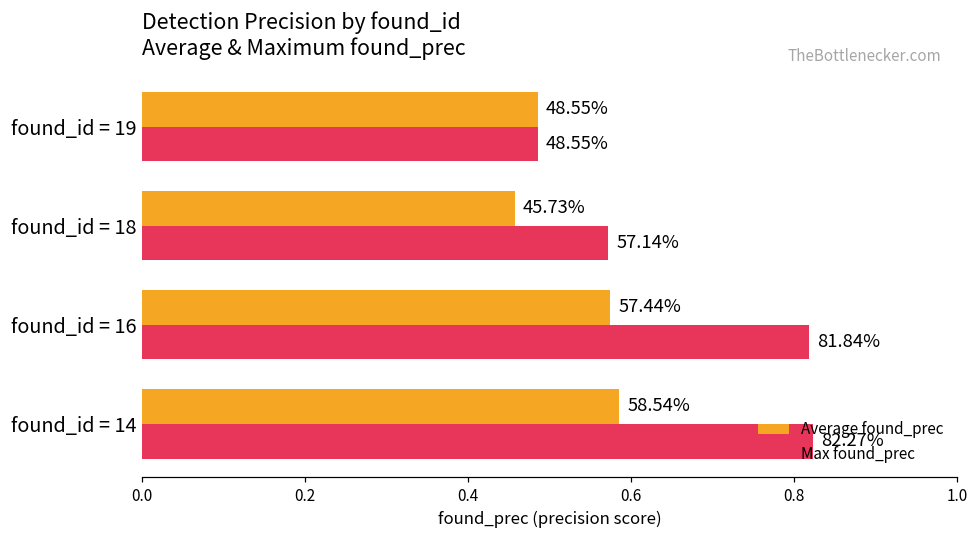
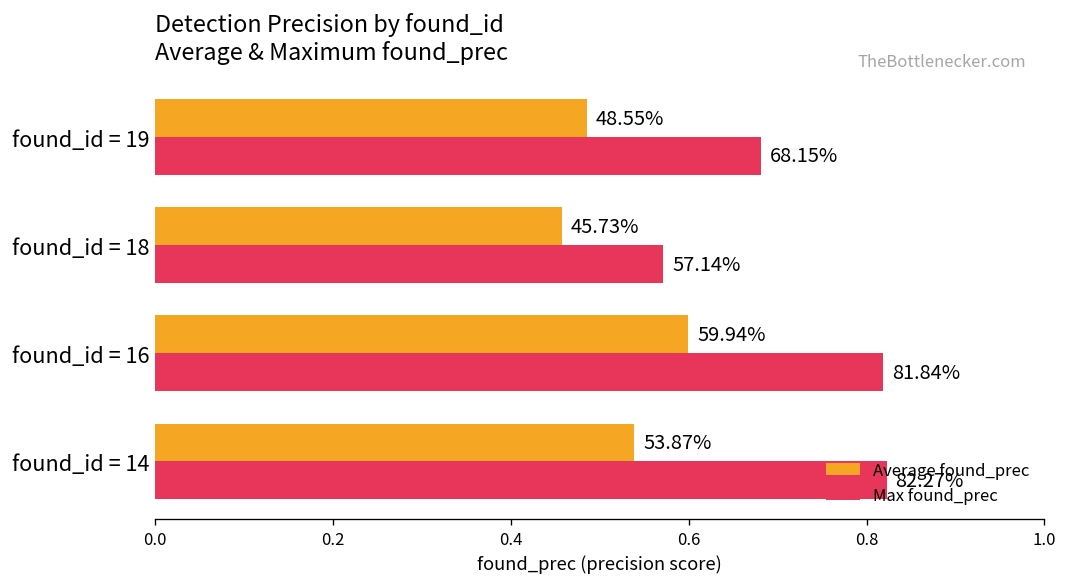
  {
    "Average found_prec": {
      "found_id = 19": "48.55%",
      "found_id = 18": "45.73%",
-     "found_id = 16": "57.44%",
-     "found_id = 14": "58.54%"
+     "found_id = 16": "59.94%",
+     "found_id = 14": "53.87%"
    },
    "Max found_prec": {
-     "found_id = 19": "48.55%",
+     "found_id = 19": "68.15%",
      "found_id = 18": "57.14%",
      "found_id = 16": "81.84%",
      "found_id = 14": "82.27%"
    }
  }
